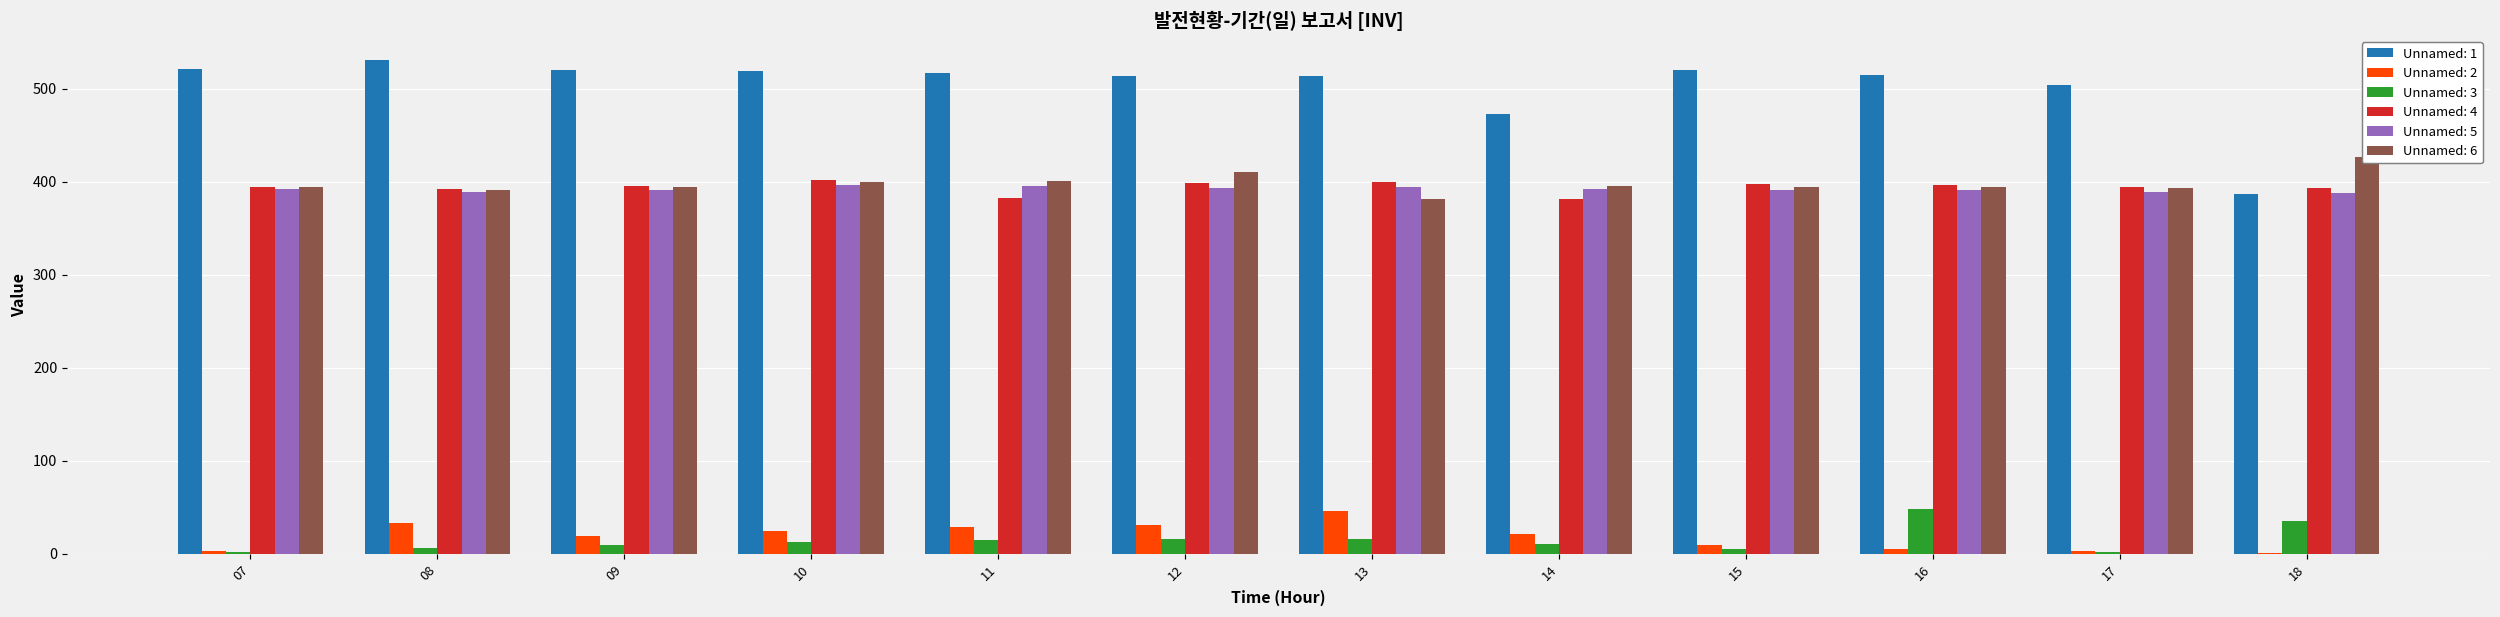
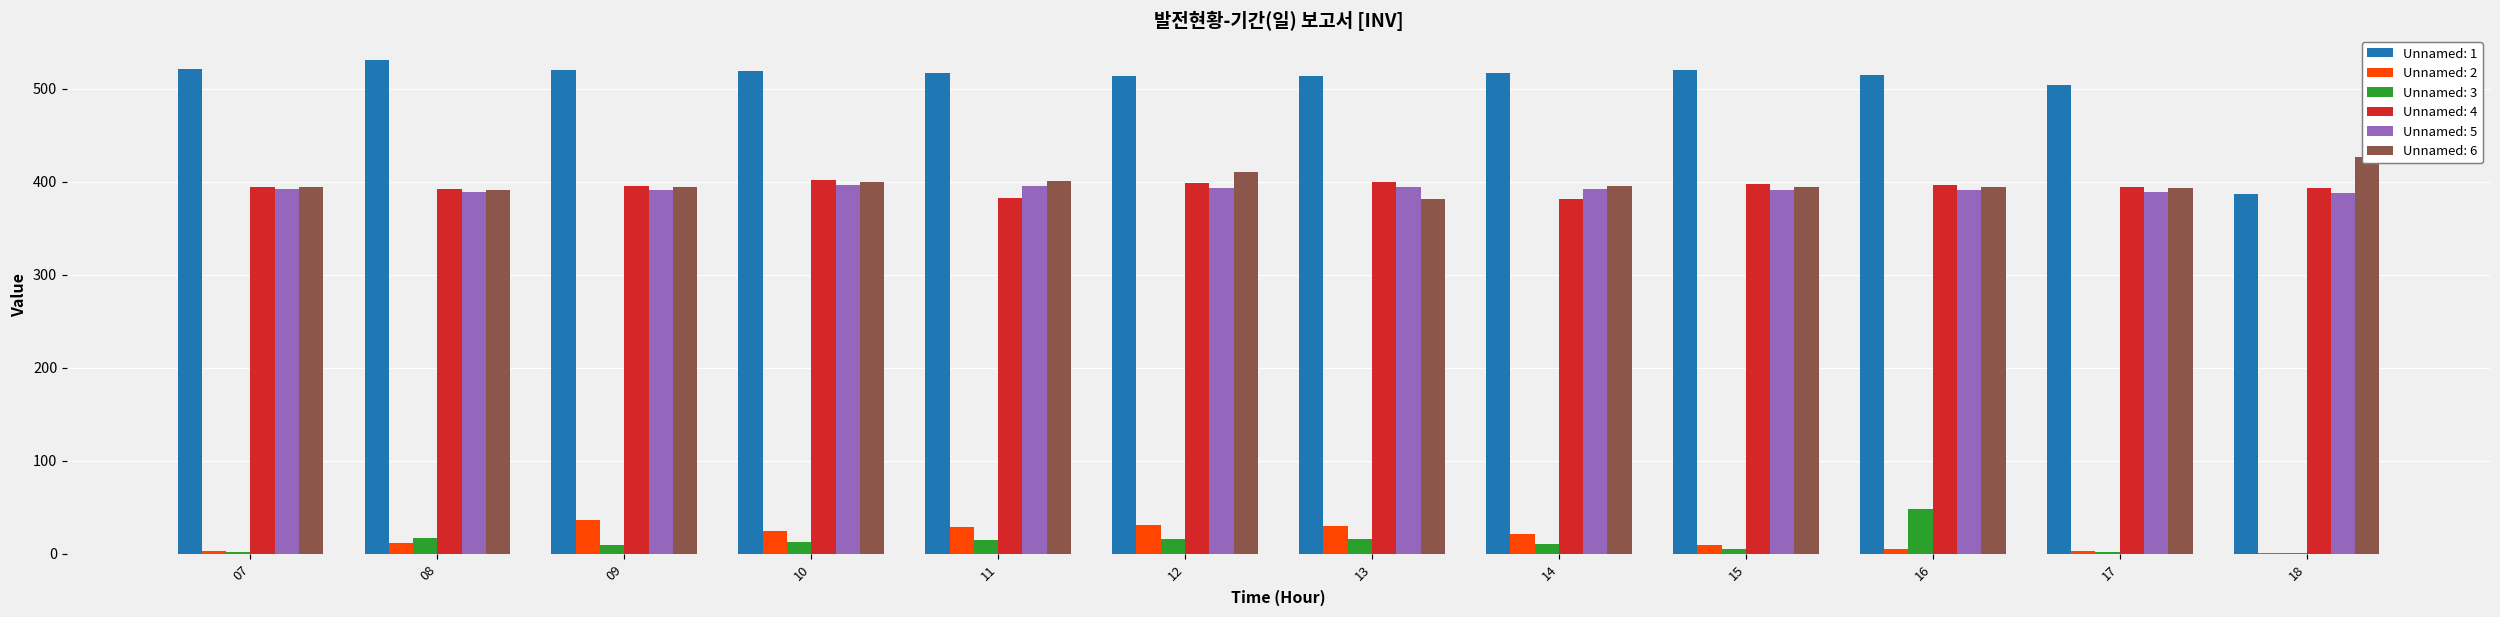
  {
    "Unnamed: 1": {
      "07": 520,
      "08": 530,
      "09": 520,
      "10": 520,
      "11": 520,
      "12": 510,
      "13": 510,
-     "14": 470,
+     "14": 520,
      "15": 520,
      "16": 510,
      "17": 500,
      "18": 390
    },
    "Unnamed: 2": {
      "07": 0,
-     "08": 30,
-     "09": 20,
+     "08": 10,
+     "09": 40,
      "10": 20,
      "11": 30,
      "12": 30,
-     "13": 50,
+     "13": 30,
      "14": 20,
      "15": 10,
      "16": 0
    },
    "Unnamed: 3": {
-     "08": 10,
+     "08": 20,
      "09": 10,
      "10": 10,
      "11": 20,
      "12": 20,
      "13": 20,
      "14": 10,
      "15": 0,
      "16": 50,
-     "18": 40
+     "18": 0
    },
    "Unnamed: 4": {
      "07": 390,
      "08": 390,
      "09": 390,
      "10": 400,
      "11": 380,
      "12": 400,
      "13": 400,
      "14": 380,
      "15": 400,
      "16": 400,
      "17": 390,
      "18": 390
    },
    "Unnamed: 5": {
      "07": 390,
      "08": 390,
      "09": 390,
      "10": 400,
      "11": 400,
      "12": 390,
      "13": 390,
      "14": 390,
      "15": 390,
      "16": 390,
      "17": 390,
      "18": 390
    },
    "Unnamed: 6": {
      "07": 390,
      "08": 390,
      "09": 390,
      "10": 400,
      "11": 400,
      "12": 410,
      "13": 380,
      "14": 400,
      "15": 390,
      "16": 390,
      "17": 390
    }
  }
